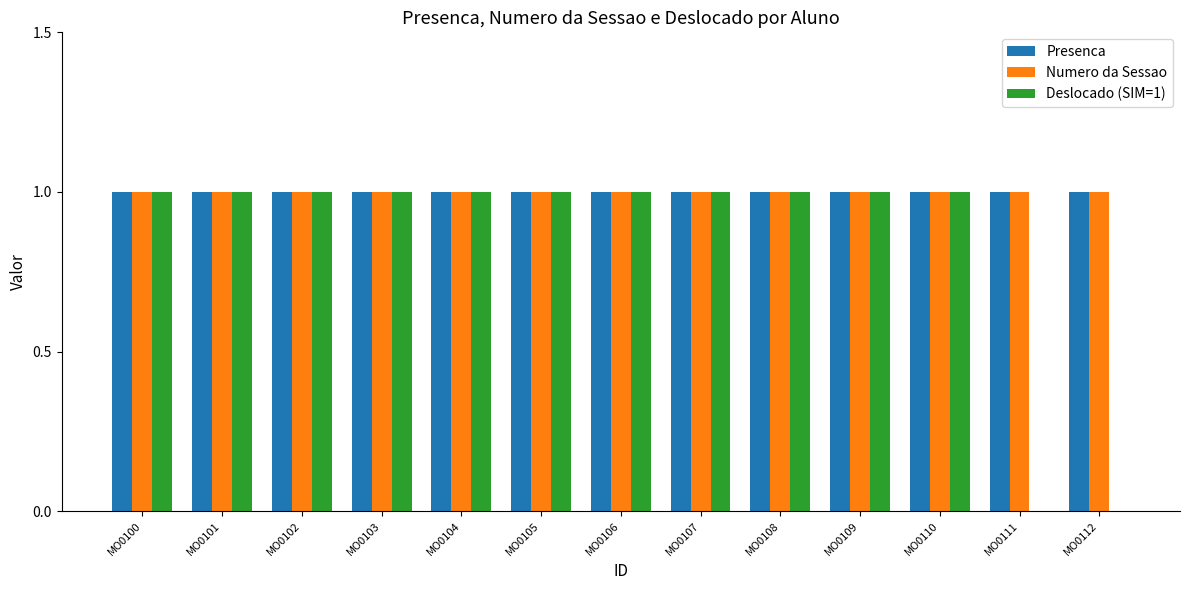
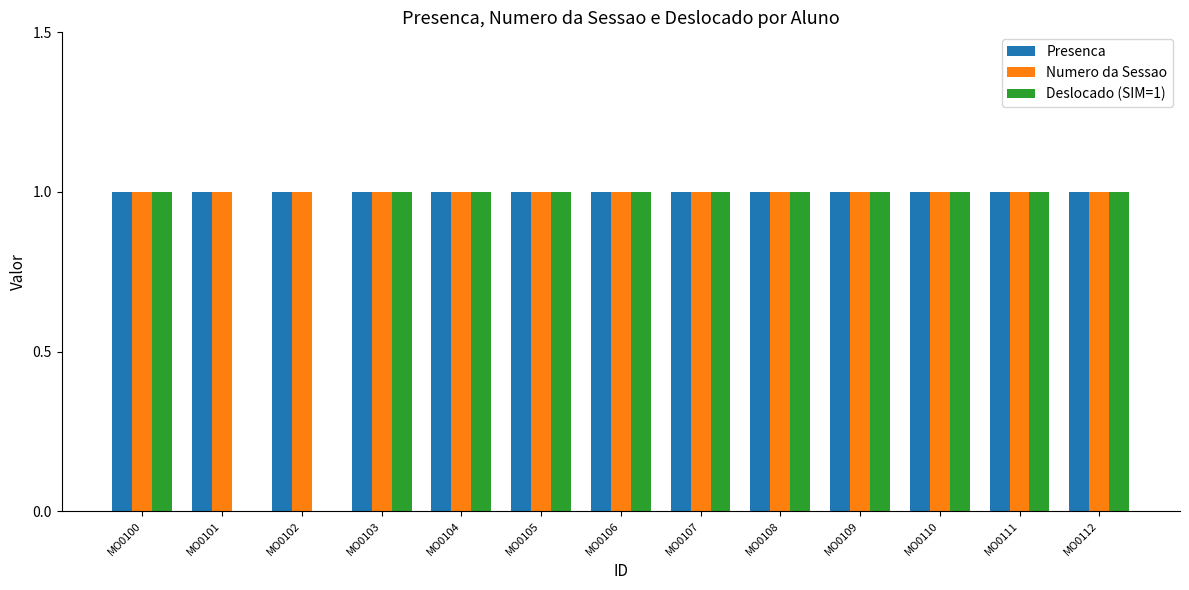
  {
    "Presenca": {
      "MO0100": 1,
      "MO0101": 1,
      "MO0102": 1,
      "MO0103": 1,
      "MO0104": 1,
      "MO0105": 1,
      "MO0106": 1,
      "MO0107": 1,
      "MO0108": 1,
      "MO0109": 1,
      "MO0110": 1,
      "MO0111": 1,
      "MO0112": 1
    },
    "Numero da Sessao": {
      "MO0100": 1,
      "MO0101": 1,
      "MO0102": 1,
      "MO0103": 1,
      "MO0104": 1,
      "MO0105": 1,
      "MO0106": 1,
      "MO0107": 1,
      "MO0108": 1,
      "MO0109": 1,
      "MO0110": 1,
      "MO0111": 1,
      "MO0112": 1
    },
    "Deslocado (SIM=1)": {
      "MO0100": 1,
-     "MO0101": 1,
-     "MO0102": 1,
+     "MO0101": 0,
+     "MO0102": 0,
      "MO0103": 1,
      "MO0104": 1,
      "MO0105": 1,
      "MO0106": 1,
      "MO0107": 1,
      "MO0108": 1,
      "MO0109": 1,
      "MO0110": 1,
-     "MO0111": 0,
-     "MO0112": 0
+     "MO0111": 1,
+     "MO0112": 1
    }
  }
